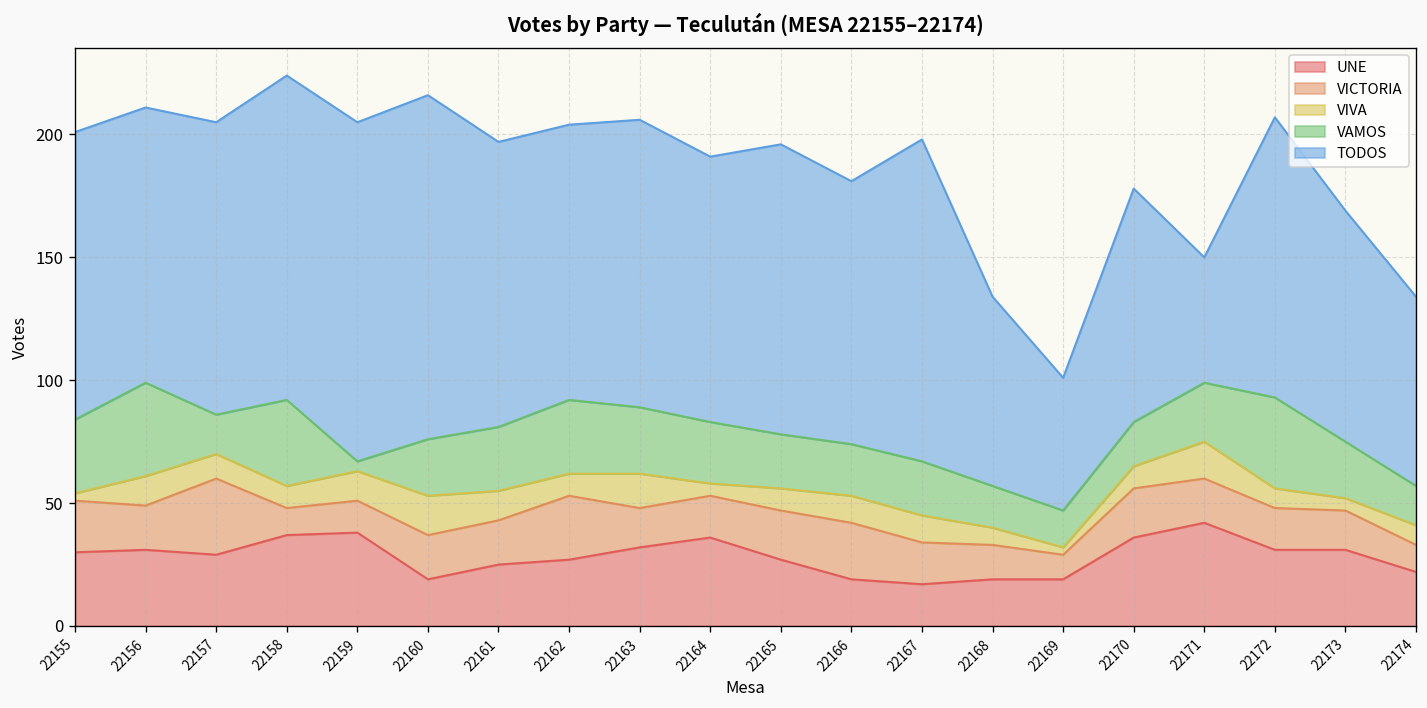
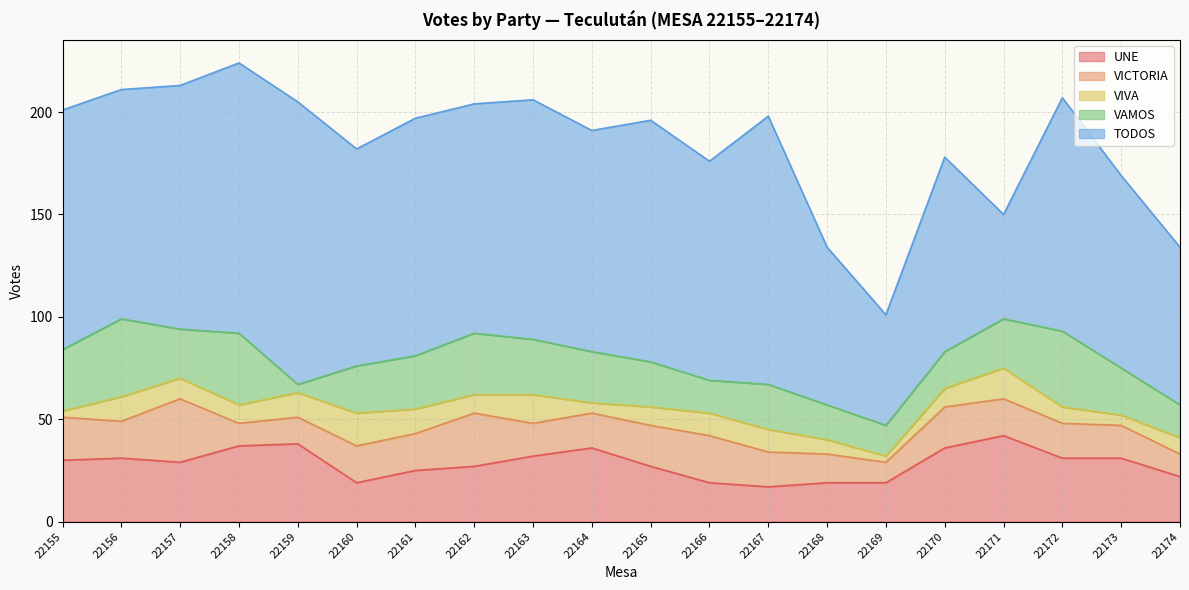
  {
    "VAMOS": {
      "22155": 30,
      "22156": 38,
-     "22157": 16,
+     "22157": 24,
      "22158": 35,
      "22159": 4,
      "22160": 23,
      "22161": 26,
      "22162": 30,
      "22163": 27,
      "22164": 25,
      "22165": 22,
-     "22166": 21,
+     "22166": 16,
      "22167": 22,
      "22168": 17,
      "22169": 15,
      "22170": 18,
      "22171": 24,
      "22172": 37,
      "22173": 23,
      "22174": 16
    },
    "TODOS": {
      "22155": 117,
      "22156": 112,
      "22157": 119,
      "22158": 132,
      "22159": 138,
-     "22160": 140,
+     "22160": 106,
      "22161": 116,
      "22162": 112,
      "22163": 117,
      "22164": 108,
      "22165": 118,
      "22166": 107,
      "22167": 131,
      "22168": 77,
      "22169": 54,
      "22170": 95,
      "22171": 51,
      "22172": 114,
      "22173": 94,
      "22174": 77
    }
  }
